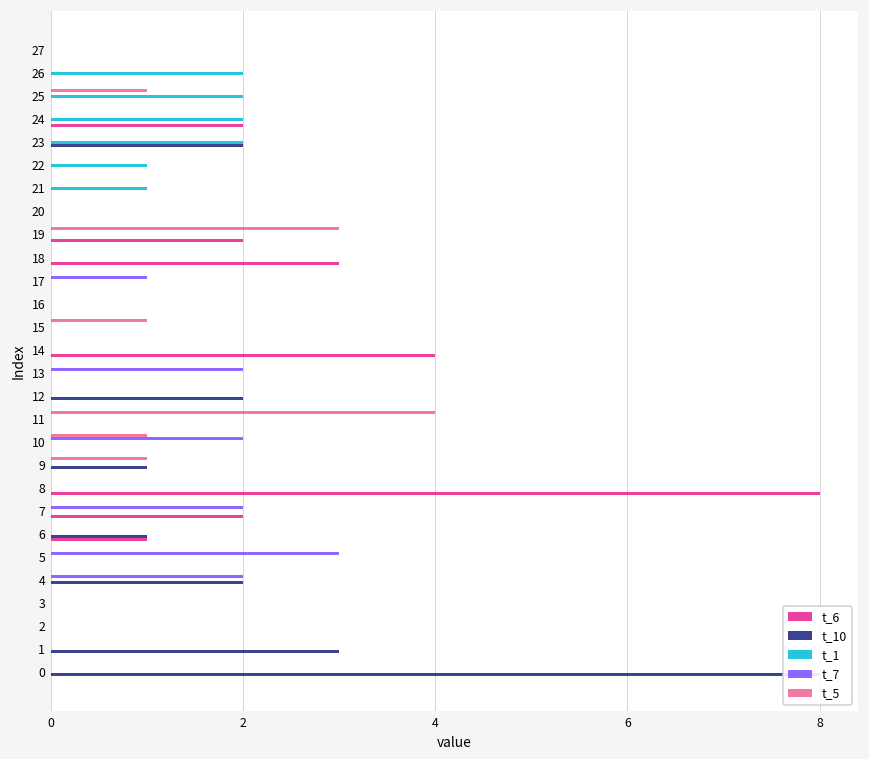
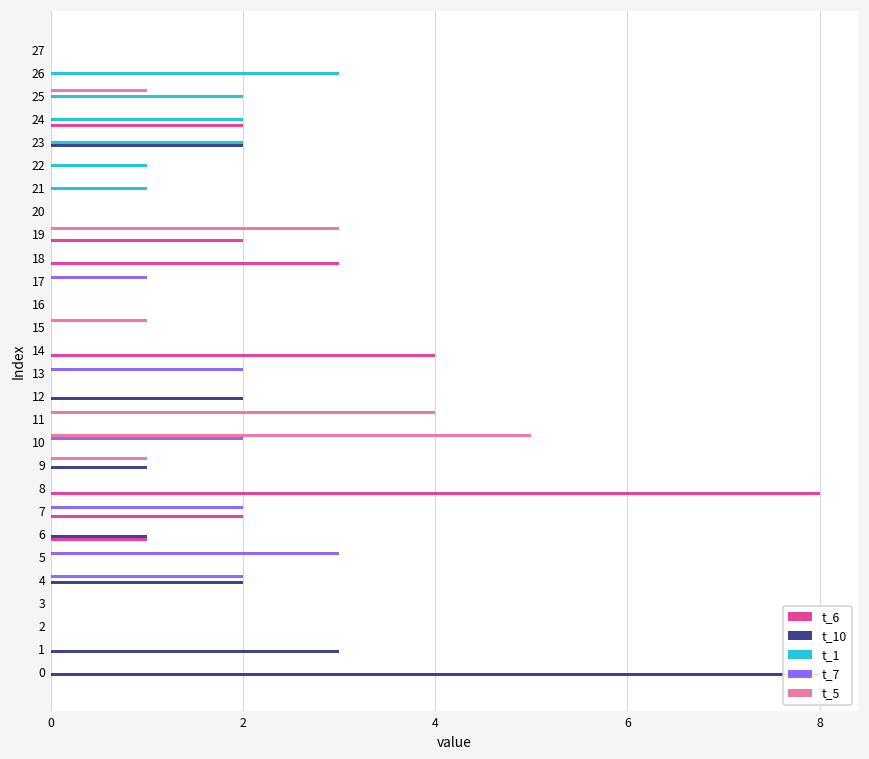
  {
    "t_6": {
      "27": 0,
      "26": 0,
      "25": 0,
      "24": 2,
      "23": 0,
      "22": 0,
      "21": 0,
      "20": 0,
      "19": 2,
      "18": 3,
      "17": 0,
      "16": 0,
      "15": 0,
      "14": 4,
      "13": 0,
      "12": 0,
      "11": 0,
      "10": 0,
      "9": 0,
      "8": 8,
      "7": 2,
      "6": 1,
      "5": 0,
      "4": 0,
      "3": 0,
      "2": 0,
      "1": 0,
      "0": 0
    },
    "t_10": {
      "27": 0,
      "26": 0,
      "25": 0,
      "24": 0,
      "23": 2,
      "22": 0,
      "21": 0,
      "20": 0,
      "19": 0,
      "18": 0,
      "17": 0,
      "16": 0,
      "15": 0,
      "14": 0,
      "13": 0,
      "12": 2,
      "11": 0,
      "10": 0,
      "9": 1,
      "8": 0,
      "7": 0,
      "6": 1,
      "5": 0,
      "4": 2,
      "3": 0,
      "2": 0,
      "1": 3
    },
    "t_1": {
      "27": 0,
-     "26": 2,
+     "26": 3,
      "25": 2,
      "24": 2,
      "23": 2,
      "22": 1,
      "21": 1,
      "20": 0,
      "19": 0,
      "18": 0,
      "17": 0,
      "16": 0,
      "15": 0,
      "14": 0,
      "13": 0,
      "12": 0,
      "11": 0,
      "10": 0,
      "9": 0,
      "8": 0,
      "7": 0,
      "6": 0,
      "5": 0,
      "4": 0,
      "3": 0,
      "2": 0,
      "1": 0,
      "0": 0
    },
    "t_7": {
      "27": 0,
      "26": 0,
      "25": 0,
      "24": 0,
      "23": 0,
      "22": 0,
      "21": 0,
      "20": 0,
      "19": 0,
      "18": 0,
      "17": 1,
      "16": 0,
      "15": 0,
      "14": 0,
      "13": 2,
      "12": 0,
      "11": 0,
      "10": 2,
      "9": 0,
      "8": 0,
      "7": 2,
      "6": 0,
      "5": 3,
      "4": 2,
      "3": 0,
      "2": 0,
      "1": 0,
      "0": 0
    },
    "t_5": {
      "27": 0,
      "26": 0,
      "25": 1,
      "24": 0,
      "23": 0,
      "22": 0,
      "21": 0,
      "20": 0,
      "19": 3,
      "18": 0,
      "17": 0,
      "16": 0,
      "15": 1,
      "14": 0,
      "13": 0,
      "12": 0,
      "11": 4,
-     "10": 1,
+     "10": 5,
      "9": 1,
      "8": 0,
      "7": 0,
      "6": 0,
      "5": 0,
      "4": 0,
      "3": 0,
      "2": 0,
      "1": 0,
      "0": 0
    }
  }
